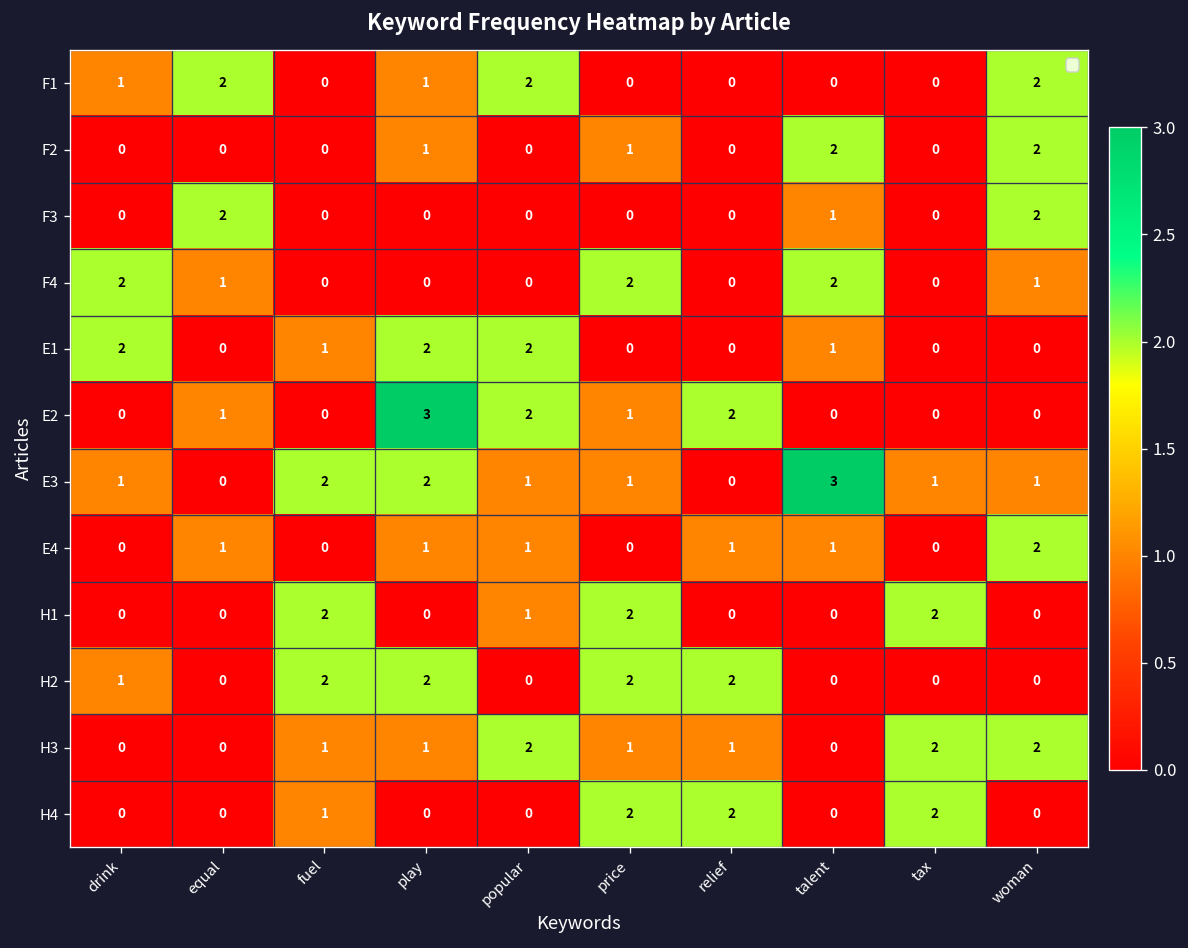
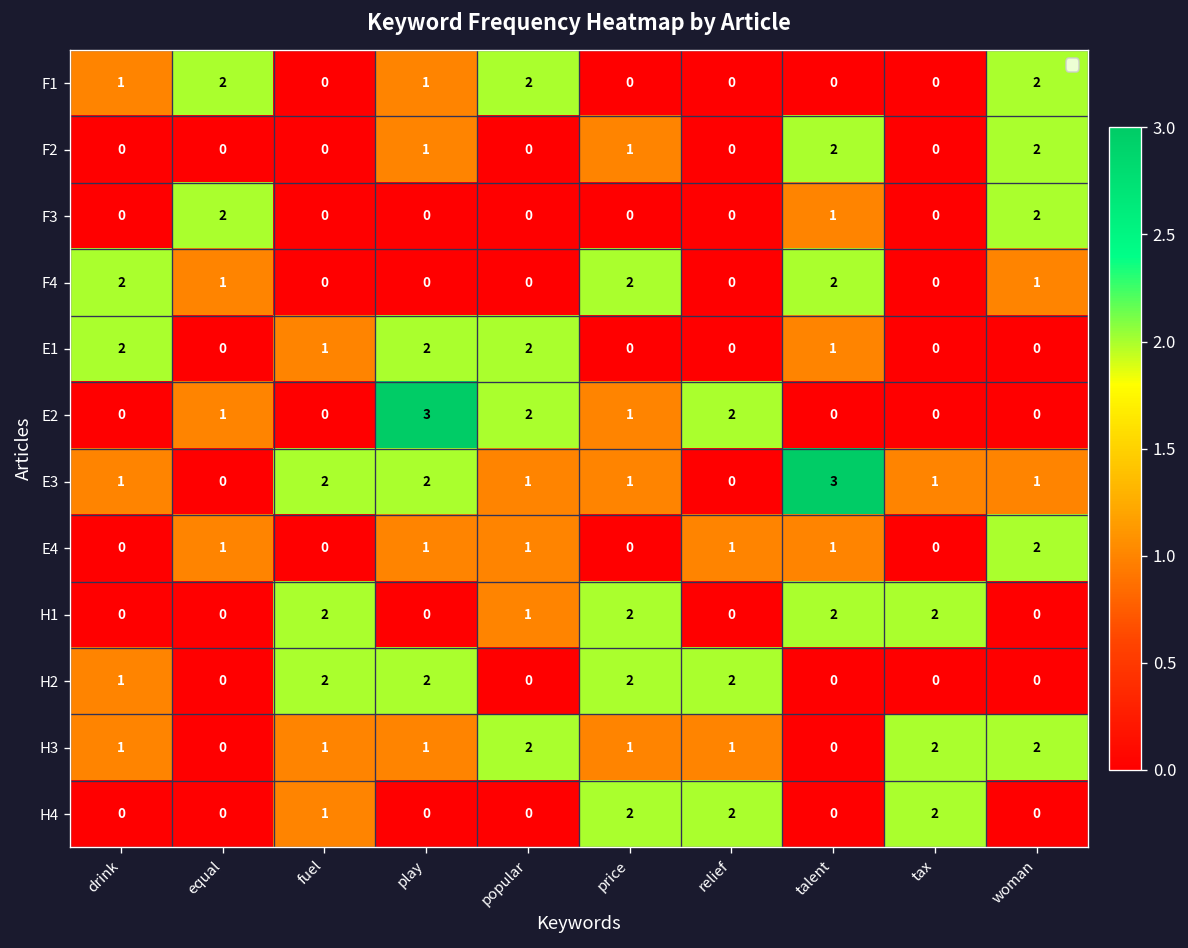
  {
    "F1": {
      "drink": 1,
      "equal": 2,
      "fuel": 0,
      "play": 1,
      "popular": 2,
      "price": 0,
      "relief": 0,
      "talent": 0,
      "tax": 0,
      "woman": 2
    },
    "F2": {
      "drink": 0,
      "equal": 0,
      "fuel": 0,
      "play": 1,
      "popular": 0,
      "price": 1,
      "relief": 0,
      "talent": 2,
      "tax": 0,
      "woman": 2
    },
    "F3": {
      "drink": 0,
      "equal": 2,
      "fuel": 0,
      "play": 0,
      "popular": 0,
      "price": 0,
      "relief": 0,
      "talent": 1,
      "tax": 0,
      "woman": 2
    },
    "F4": {
      "drink": 2,
      "equal": 1,
      "fuel": 0,
      "play": 0,
      "popular": 0,
      "price": 2,
      "relief": 0,
      "talent": 2,
      "tax": 0,
      "woman": 1
    },
    "E1": {
      "drink": 2,
      "equal": 0,
      "fuel": 1,
      "play": 2,
      "popular": 2,
      "price": 0,
      "relief": 0,
      "talent": 1,
      "tax": 0,
      "woman": 0
    },
    "E2": {
      "drink": 0,
      "equal": 1,
      "fuel": 0,
      "play": 3,
      "popular": 2,
      "price": 1,
      "relief": 2,
      "talent": 0,
      "tax": 0,
      "woman": 0
    },
    "E3": {
      "drink": 1,
      "equal": 0,
      "fuel": 2,
      "play": 2,
      "popular": 1,
      "price": 1,
      "relief": 0,
      "talent": 3,
      "tax": 1,
      "woman": 1
    },
    "E4": {
      "drink": 0,
      "equal": 1,
      "fuel": 0,
      "play": 1,
      "popular": 1,
      "price": 0,
      "relief": 1,
      "talent": 1,
      "tax": 0,
      "woman": 2
    },
    "H1": {
      "drink": 0,
      "equal": 0,
      "fuel": 2,
      "play": 0,
      "popular": 1,
      "price": 2,
      "relief": 0,
-     "talent": 0,
+     "talent": 2,
      "tax": 2,
      "woman": 0
    },
    "H2": {
      "drink": 1,
      "equal": 0,
      "fuel": 2,
      "play": 2,
      "popular": 0,
      "price": 2,
      "relief": 2,
      "talent": 0,
      "tax": 0,
      "woman": 0
    },
    "H3": {
-     "drink": 0,
+     "drink": 1,
      "equal": 0,
      "fuel": 1,
      "play": 1,
      "popular": 2,
      "price": 1,
      "relief": 1,
      "talent": 0,
      "tax": 2,
      "woman": 2
    },
    "H4": {
      "drink": 0,
      "equal": 0,
      "fuel": 1,
      "play": 0,
      "popular": 0,
      "price": 2,
      "relief": 2,
      "talent": 0,
      "tax": 2,
      "woman": 0
    }
  }
